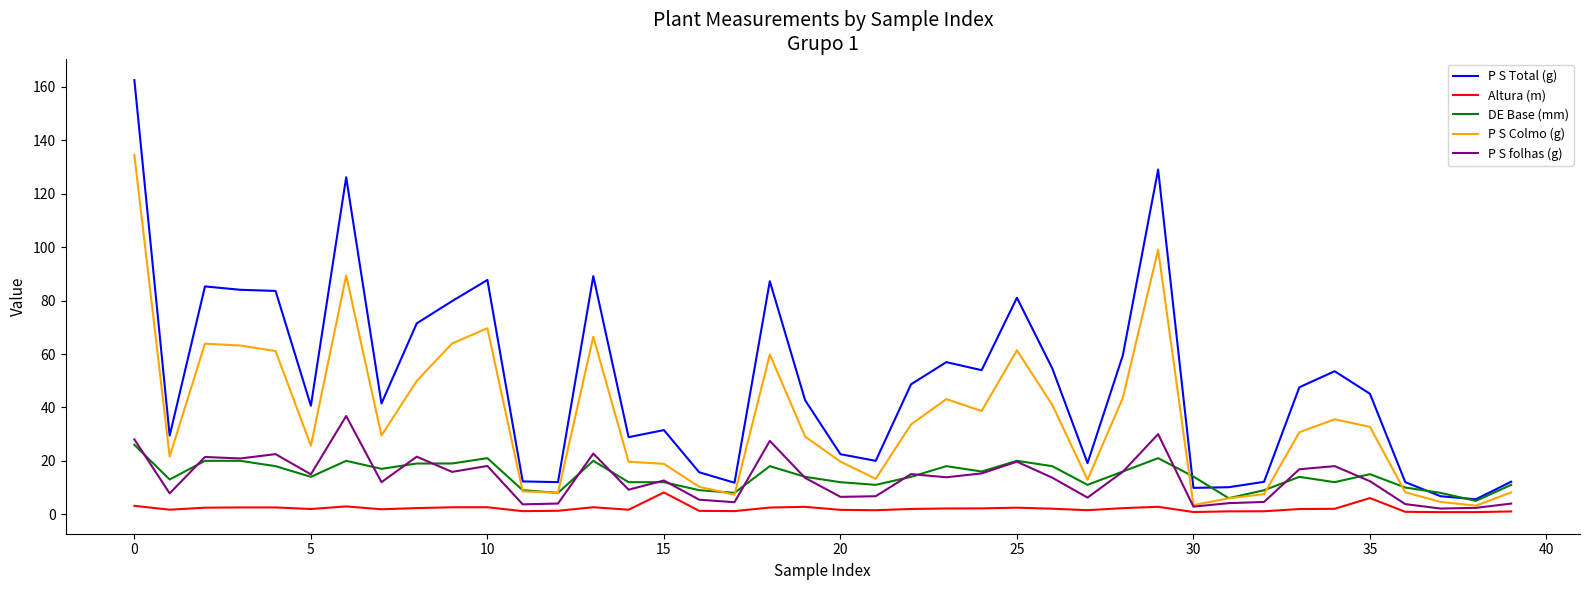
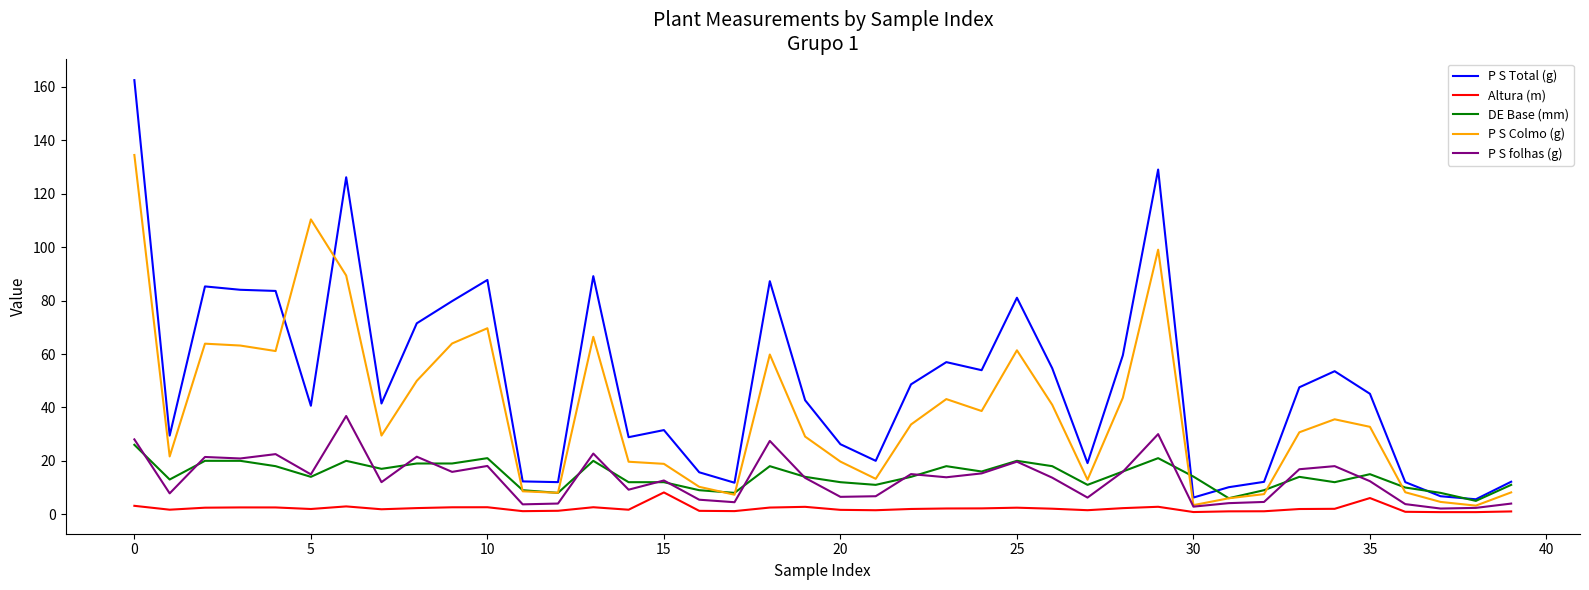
  {
    "P S Total (g)": {
      "0": 163,
      "5": 41,
      "10": 88,
      "15": 32,
-     "20": 22,
+     "20": 26,
      "25": 81,
-     "30": 10,
+     "30": 6,
      "35": 45
    },
    "Altura (m)": {
      "0": 3,
      "5": 2,
      "10": 3,
      "15": 8,
      "20": 2,
      "25": 2,
      "30": 1,
      "35": 6
    },
    "DE Base (mm)": {
      "0": 26,
      "10": 21,
      "20": 12,
      "30": 14,
      "35": 15
    },
    "P S Colmo (g)": {
      "0": 135,
-     "5": 26,
+     "5": 110,
      "10": 70,
      "15": 19,
      "20": 20,
      "25": 61,
      "35": 33
    },
    "P S folhas (g)": {
      "0": 28,
      "10": 18,
      "20": 7,
      "35": 12
    }
  }
